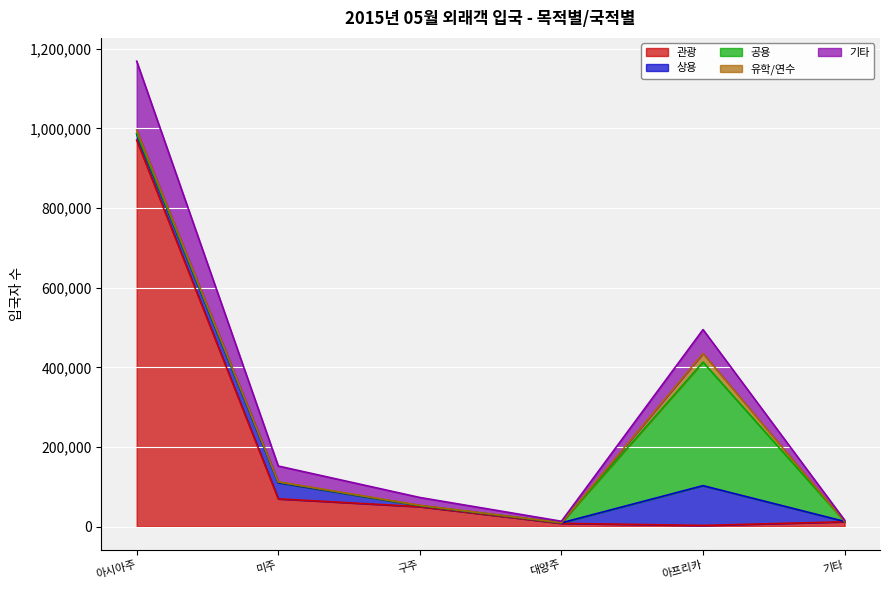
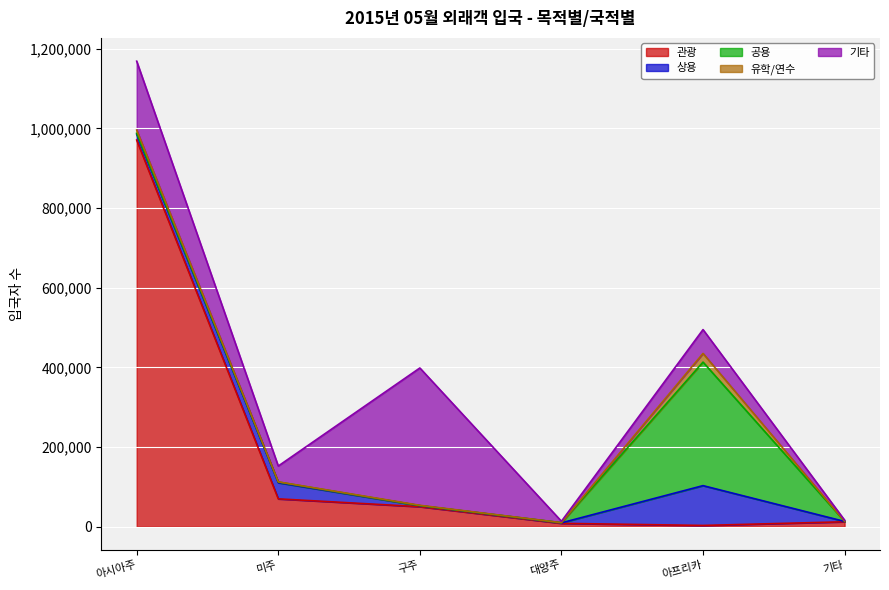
  {
    "관광": {
      "아시아주": "970,000",
      "미주": "70,000",
      "아프리카": "0"
    },
    "상용": {
      "아프리카": "100,000"
    },
    "공용": {
      "아프리카": "310,000"
    },
    "유학/연수": {
      "아시아주": "10,000",
      "아프리카": "20,000"
    },
    "기타": {
      "아시아주": "170,000",
      "미주": "40,000",
-     "구주": "20,000",
+     "구주": "340,000",
      "아프리카": "60,000"
    }
  }
